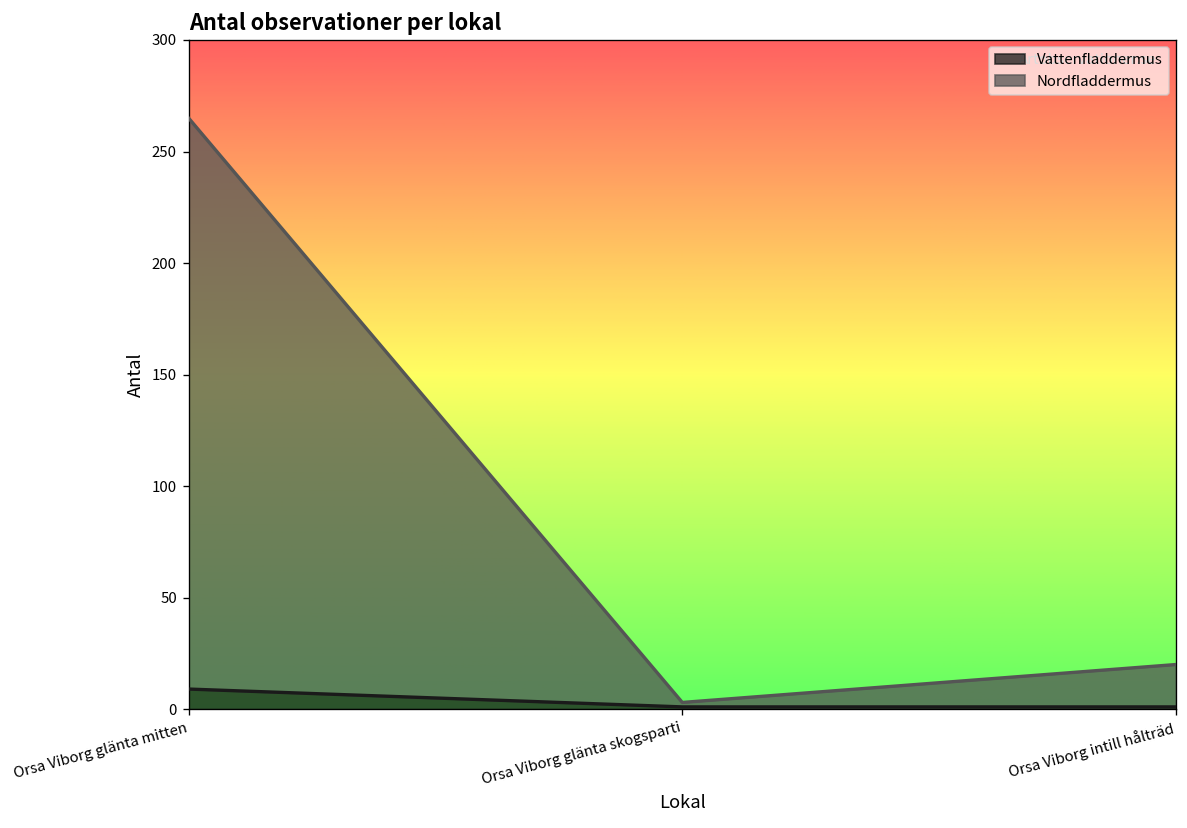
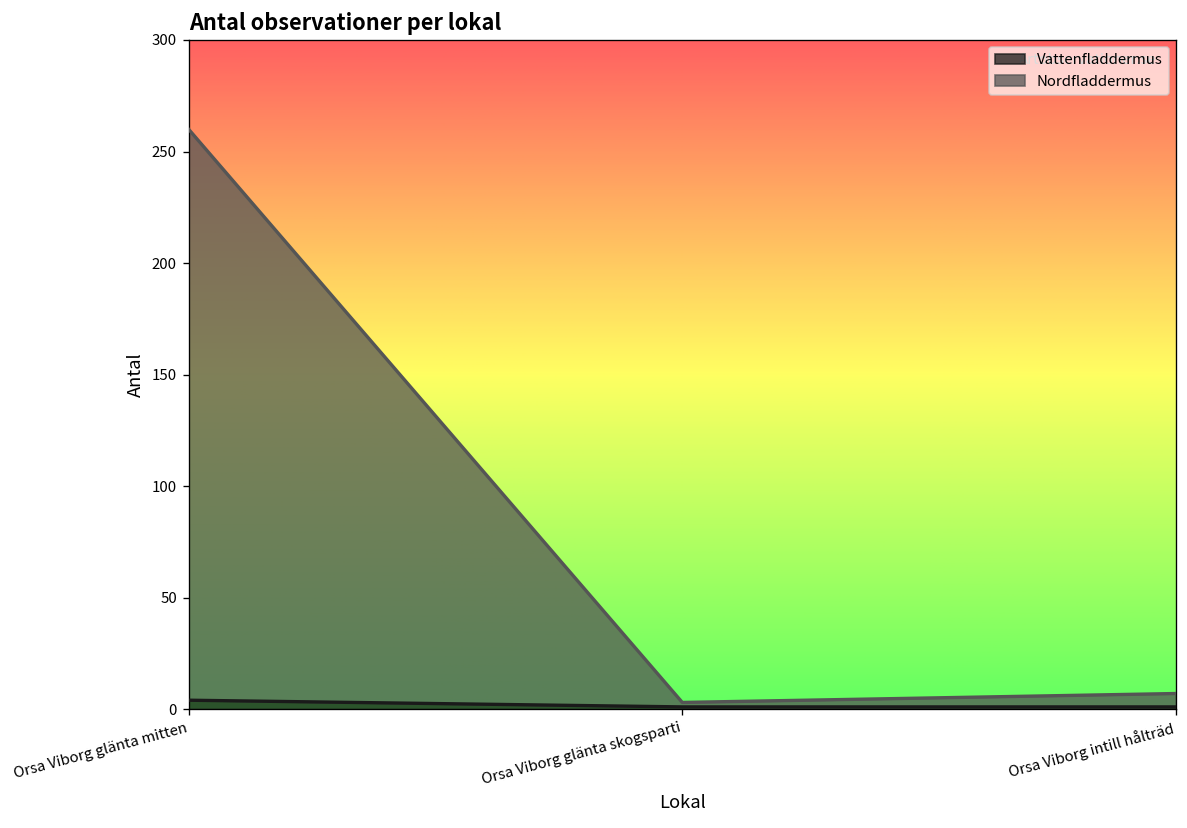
  {
    "Vattenfladdermus": {
-     "Orsa Viborg glänta mitten": 9,
+     "Orsa Viborg glänta mitten": 4,
      "Orsa Viborg glänta skogsparti": 1,
      "Orsa Viborg intill hålträd": 1
    },
    "Nordfladdermus": {
      "Orsa Viborg glänta mitten": 256,
      "Orsa Viborg glänta skogsparti": 2,
-     "Orsa Viborg intill hålträd": 19
+     "Orsa Viborg intill hålträd": 6
    }
  }
